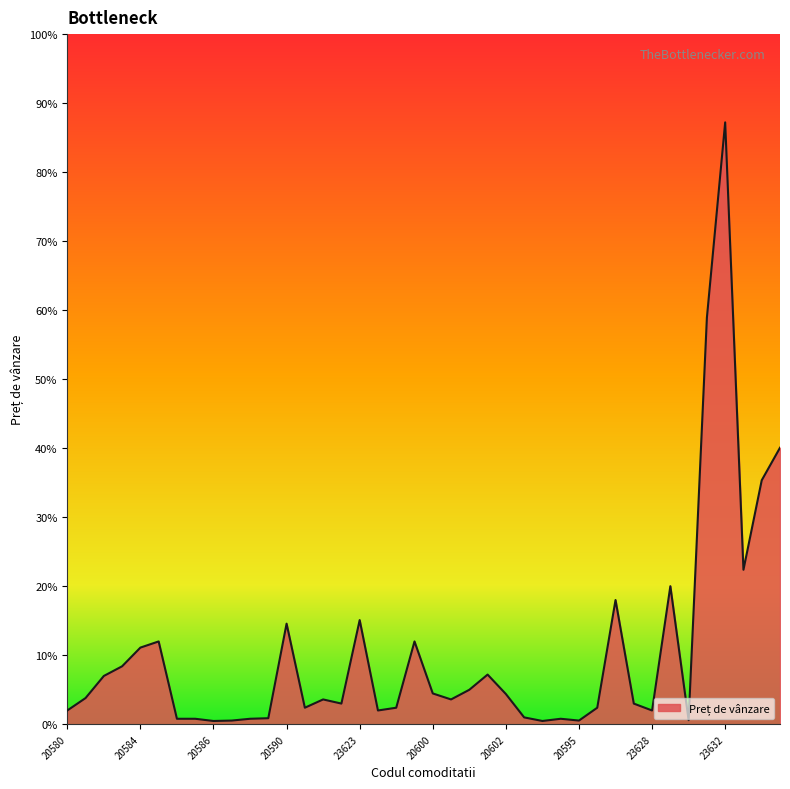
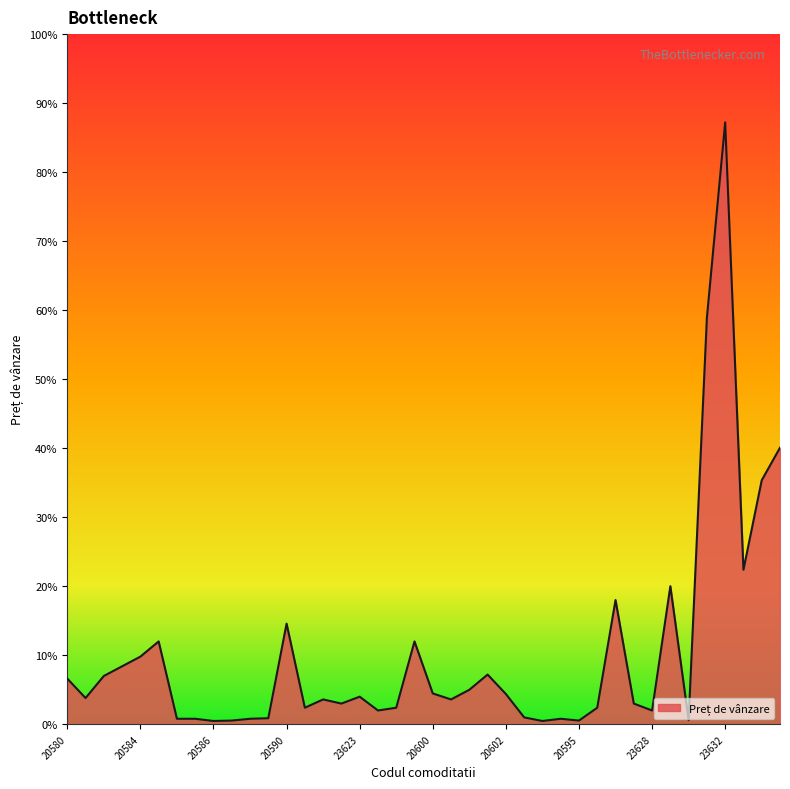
  {
-   "20580": "2%",
-   "20584": "11%",
+   "20580": "7%",
+   "20584": "10%",
    "20586": "0%",
    "20590": "15%",
-   "23623": "15%",
+   "23623": "4%",
    "20600": "4%",
    "20602": "4%",
    "20595": "1%",
    "23628": "2%",
    "23632": "87%"
  }
